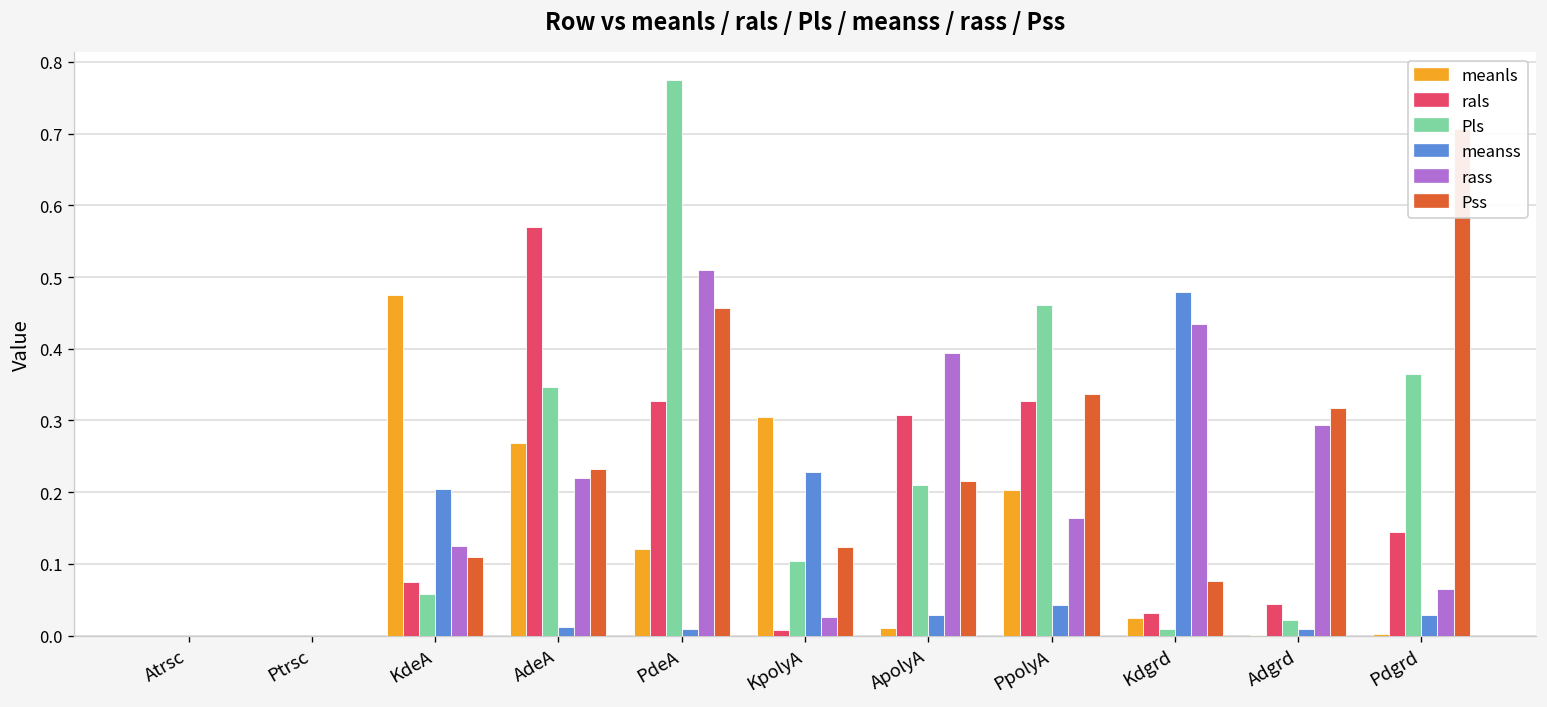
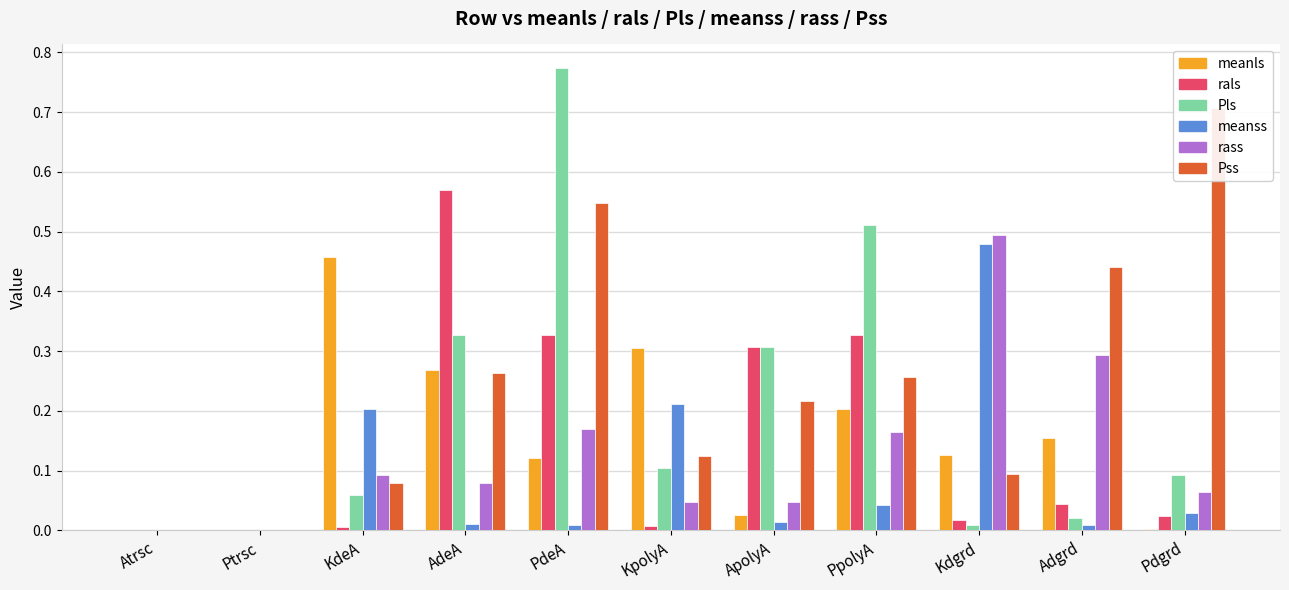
  {
    "meanls": {
      "Atrsc": 0.00,
      "Ptrsc": 0.00,
-     "KdeA": 0.48,
+     "KdeA": 0.46,
      "AdeA": 0.27,
      "PdeA": 0.12,
      "KpolyA": 0.31,
-     "ApolyA": 0.01,
+     "ApolyA": 0.03,
      "PpolyA": 0.20,
-     "Kdgrd": 0.02,
-     "Adgrd": 0.00
+     "Kdgrd": 0.13,
+     "Adgrd": 0.15
    },
    "rals": {
      "Atrsc": 0.00,
      "Ptrsc": 0.00,
-     "KdeA": 0.08,
+     "KdeA": 0.01,
      "AdeA": 0.57,
      "PdeA": 0.33,
      "KpolyA": 0.01,
      "ApolyA": 0.31,
      "PpolyA": 0.33,
-     "Kdgrd": 0.03,
+     "Kdgrd": 0.02,
      "Adgrd": 0.04,
-     "Pdgrd": 0.14
+     "Pdgrd": 0.03
    },
    "Pls": {
      "Atrsc": 0.00,
      "Ptrsc": 0.00,
      "KdeA": 0.06,
-     "AdeA": 0.35,
+     "AdeA": 0.33,
      "PdeA": 0.77,
      "KpolyA": 0.10,
-     "ApolyA": 0.21,
-     "PpolyA": 0.46,
+     "ApolyA": 0.31,
+     "PpolyA": 0.51,
      "Kdgrd": 0.01,
      "Adgrd": 0.02,
-     "Pdgrd": 0.36
+     "Pdgrd": 0.09
    },
    "meanss": {
      "Atrsc": 0.00,
      "Ptrsc": 0.00,
      "KdeA": 0.20,
      "AdeA": 0.01,
      "PdeA": 0.01,
-     "KpolyA": 0.23,
-     "ApolyA": 0.03,
+     "KpolyA": 0.21,
+     "ApolyA": 0.01,
      "PpolyA": 0.04,
      "Kdgrd": 0.48,
      "Adgrd": 0.01,
      "Pdgrd": 0.03
    },
    "rass": {
      "Atrsc": 0.00,
      "Ptrsc": 0.00,
-     "KdeA": 0.13,
-     "AdeA": 0.22,
-     "PdeA": 0.51,
-     "KpolyA": 0.03,
-     "ApolyA": 0.39,
+     "KdeA": 0.09,
+     "AdeA": 0.08,
+     "PdeA": 0.17,
+     "KpolyA": 0.05,
+     "ApolyA": 0.05,
      "PpolyA": 0.16,
-     "Kdgrd": 0.43,
+     "Kdgrd": 0.49,
      "Adgrd": 0.29,
      "Pdgrd": 0.06
    },
    "Pss": {
      "Atrsc": 0.00,
      "Ptrsc": 0.00,
-     "KdeA": 0.11,
-     "AdeA": 0.23,
-     "PdeA": 0.46,
+     "KdeA": 0.08,
+     "AdeA": 0.26,
+     "PdeA": 0.55,
      "KpolyA": 0.12,
      "ApolyA": 0.22,
-     "PpolyA": 0.34,
-     "Kdgrd": 0.08,
-     "Adgrd": 0.32
+     "PpolyA": 0.26,
+     "Kdgrd": 0.09,
+     "Adgrd": 0.44
    }
  }
